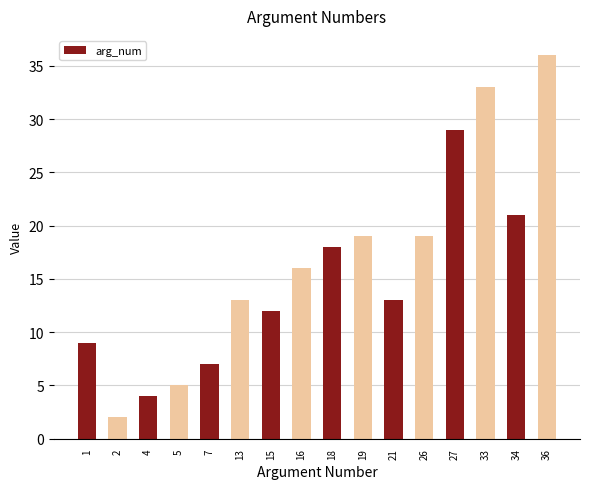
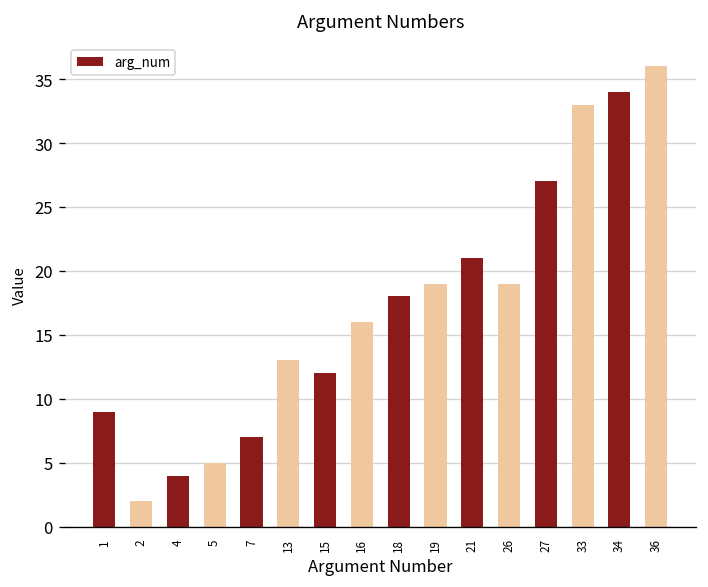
  {
    "1": 9,
    "2": 2,
    "4": 4,
    "5": 5,
    "7": 7,
    "13": 13,
    "15": 12,
    "16": 16,
    "18": 18,
    "19": 19,
-   "21": 13,
+   "21": 21,
    "26": 19,
-   "27": 29,
+   "27": 27,
    "33": 33,
-   "34": 21,
+   "34": 34,
    "36": 36
  }
